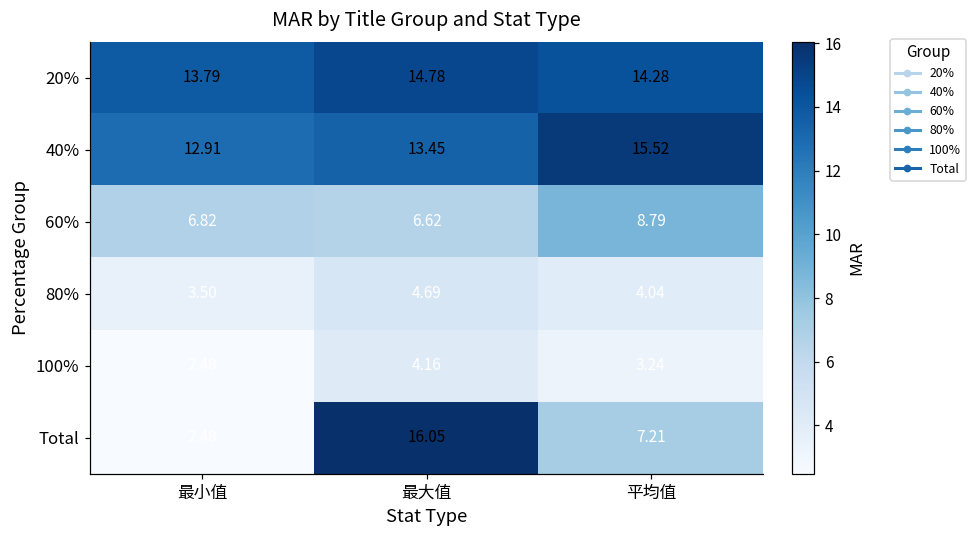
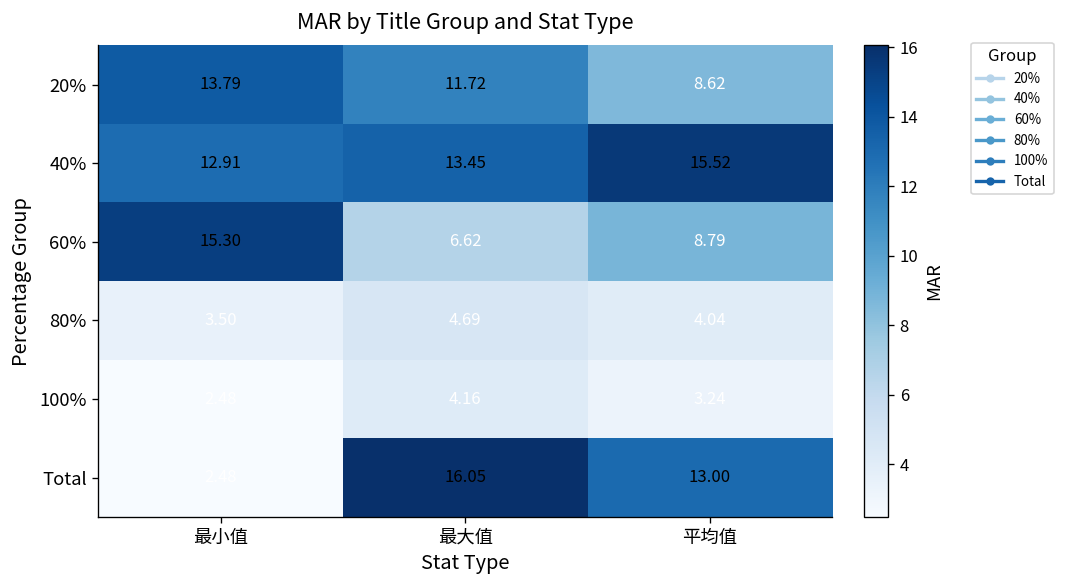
  {
    "20%": {
      "最小值": 13.79,
-     "最大值": 14.78,
-     "平均值": 14.28
+     "最大值": 11.72,
+     "平均值": 8.62
    },
    "40%": {
      "最小值": 12.91,
      "最大值": 13.45,
      "平均值": 15.52
    },
    "60%": {
-     "最小值": 6.82,
+     "最小值": 15.30,
      "最大值": 6.62,
      "平均值": 8.79
    },
    "Total": {
      "最大值": 16.05,
-     "平均值": 7.21
+     "平均值": 13.00
    }
  }
